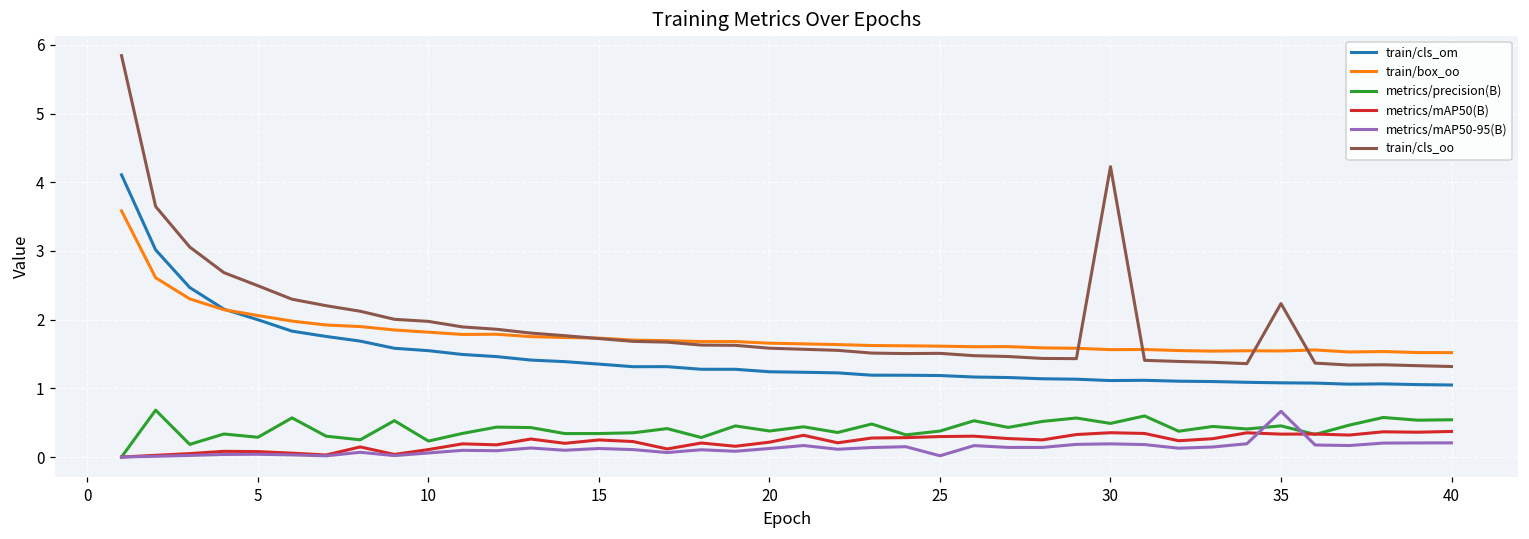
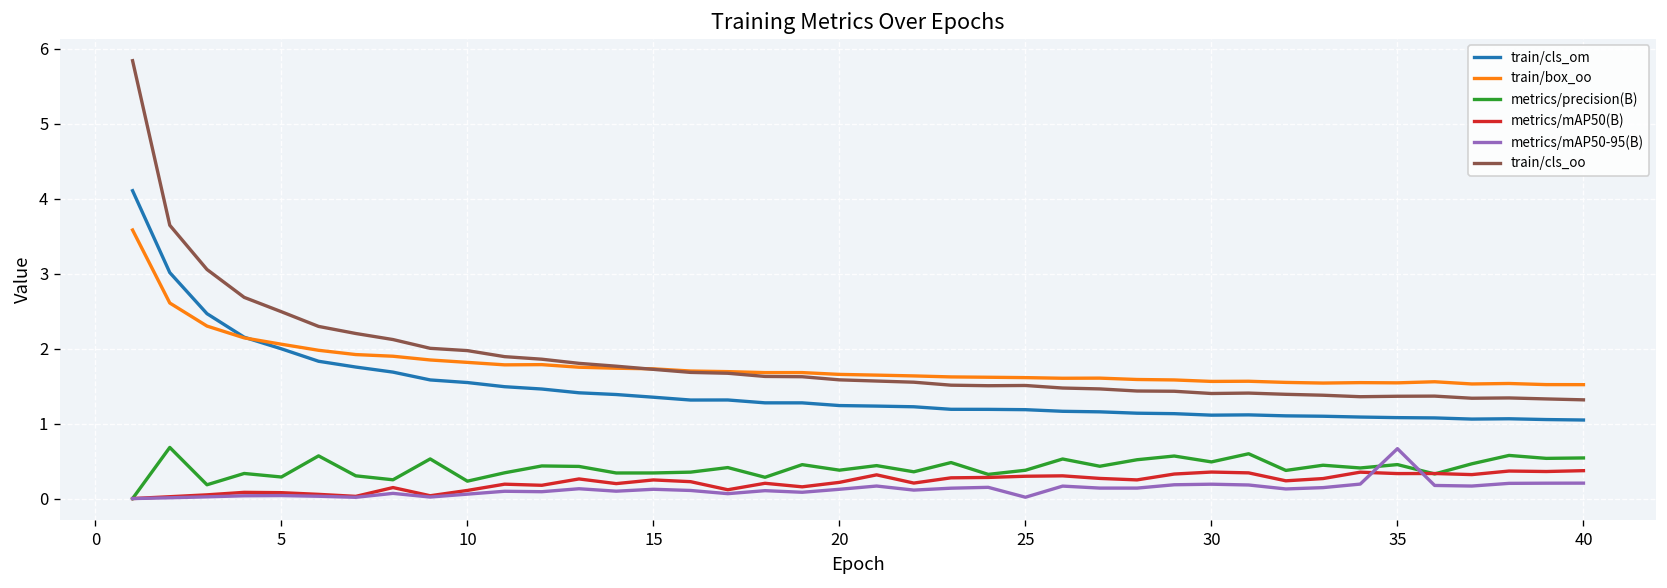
  {
    "train/cls_om": {
      "5": 2.0,
      "10": 1.5,
      "15": 1.4,
      "20": 1.2,
      "25": 1.2,
      "30": 1.1,
      "35": 1.1,
      "40": 1.0
    },
    "train/box_oo": {
      "5": 2.1,
      "10": 1.8,
      "20": 1.7,
      "25": 1.6,
      "30": 1.6,
      "35": 1.5,
      "40": 1.5
    },
    "metrics/precision(B)": {
      "5": 0.3,
      "10": 0.2,
      "15": 0.3,
      "20": 0.4,
      "25": 0.4,
      "30": 0.5,
      "35": 0.5,
      "40": 0.5
    },
    "metrics/mAP50(B)": {
      "10": 0.1,
      "15": 0.2,
      "20": 0.2,
      "25": 0.3,
      "30": 0.4,
      "35": 0.3,
      "40": 0.4
    },
    "metrics/mAP50-95(B)": {
      "10": 0.1,
      "15": 0.1,
      "20": 0.1,
      "25": 0.0,
      "30": 0.2,
      "35": 0.7,
      "40": 0.2
    },
    "train/cls_oo": {
      "5": 2.5,
      "10": 2.0,
      "20": 1.6,
      "25": 1.5,
-     "30": 4.2,
-     "35": 2.2,
+     "30": 1.4,
+     "35": 1.4,
      "40": 1.3
    }
  }
